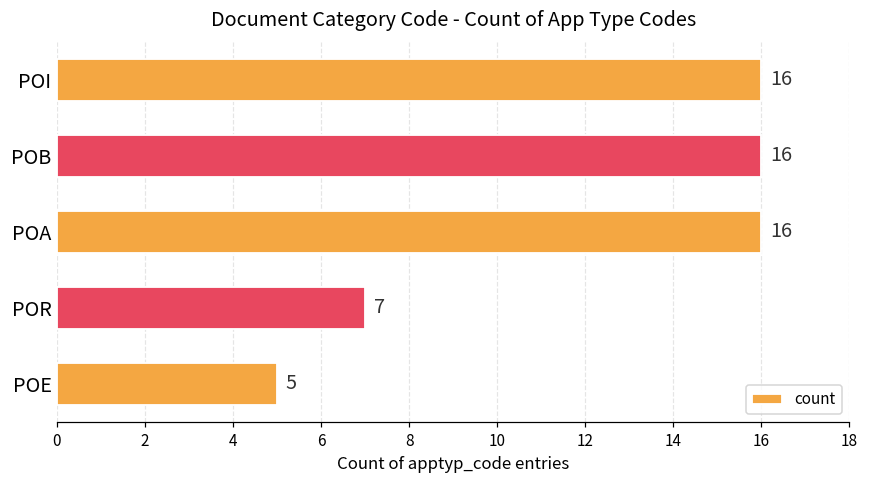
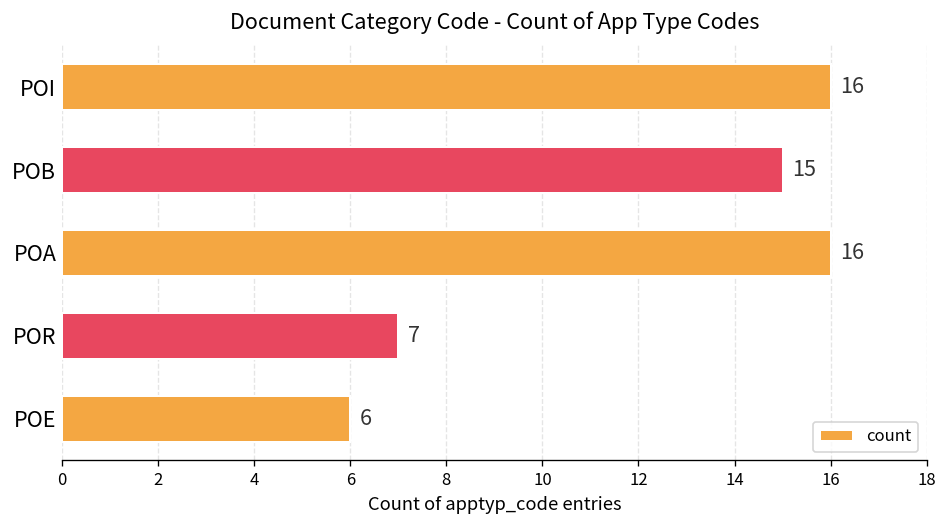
  {
    "POI": 16,
-   "POB": 16,
+   "POB": 15,
    "POA": 16,
    "POR": 7,
-   "POE": 5
+   "POE": 6
  }
